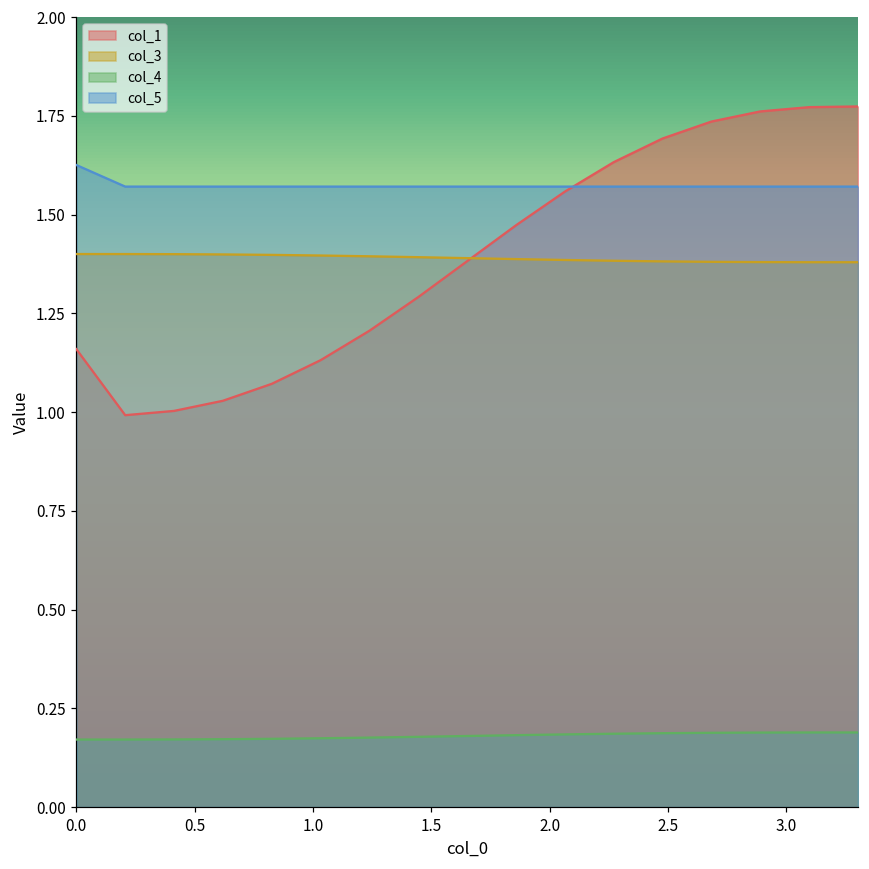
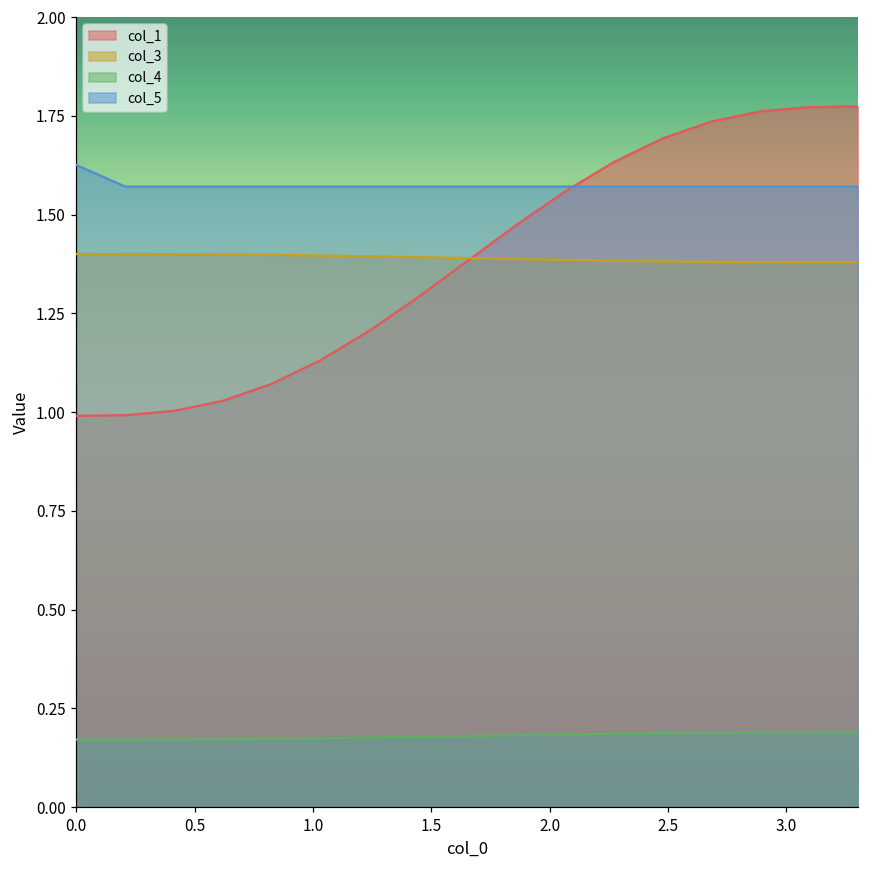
  {
    "col_1": {
-     "0.0": 1.16
+     "0.0": 0.99
    },
    "col_3": {
      "0.0": 1.40
    },
    "col_4": {
      "0.0": 0.17
    },
    "col_5": {
      "0.0": 1.63
    }
  }
